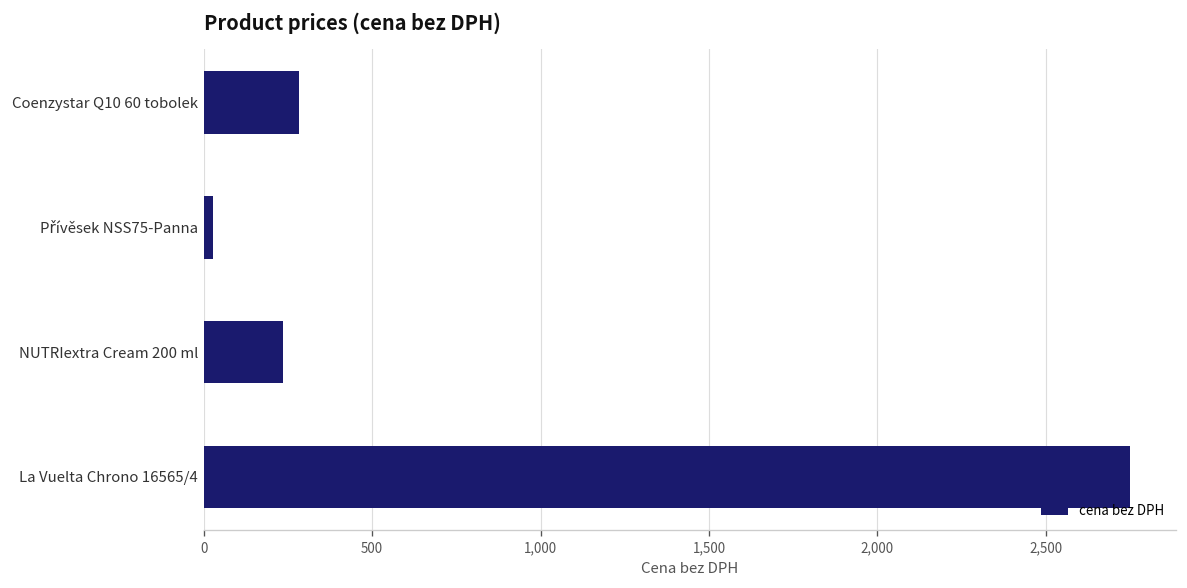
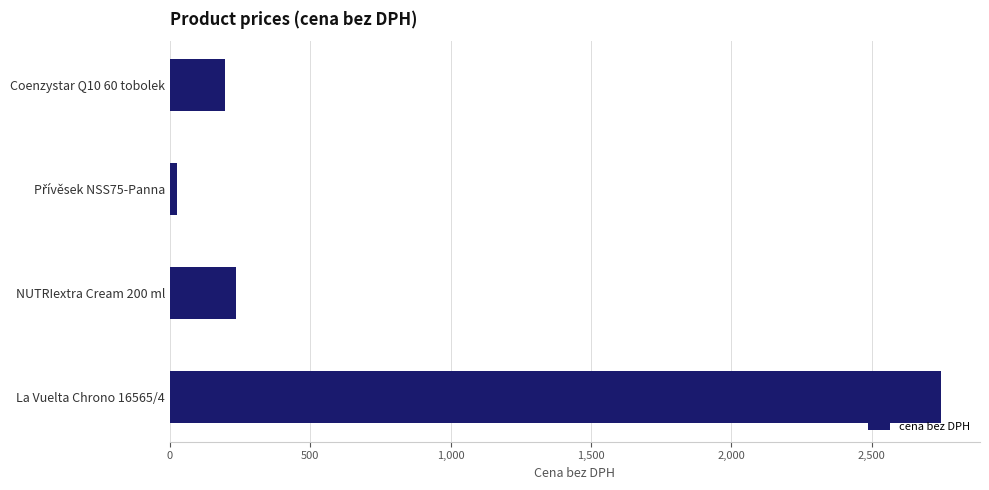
  {
-   "Coenzystar Q10 60 tobolek": "280",
+   "Coenzystar Q10 60 tobolek": "200",
    "Přívěsek NSS75-Panna": "30",
    "NUTRIextra Cream 200 ml": "230",
    "La Vuelta Chrono 16565/4": "2,750"
  }
